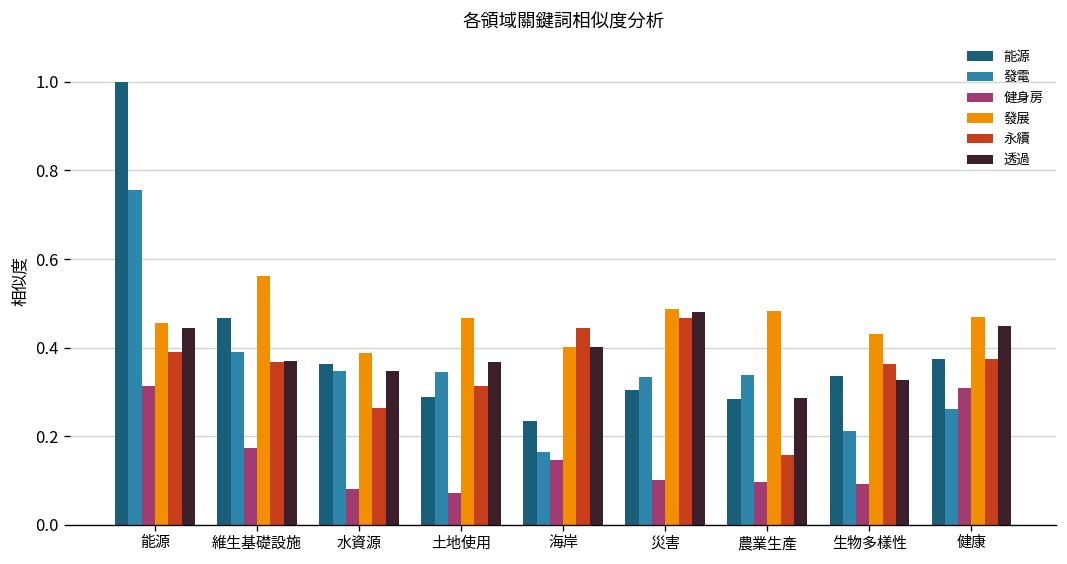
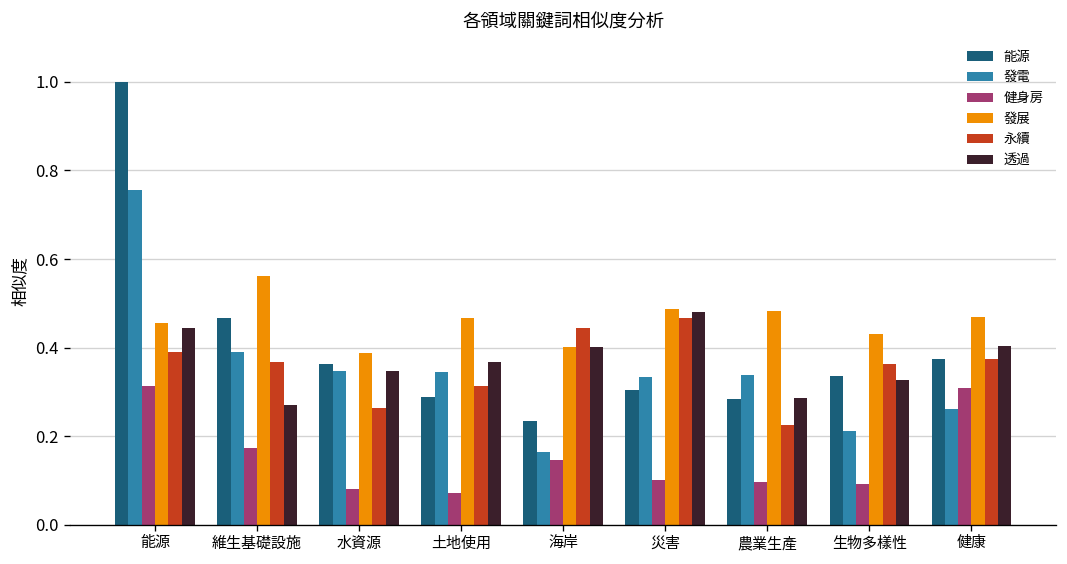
  {
    "能源": {
      "能源": 1.00,
      "維生基礎設施": 0.47,
      "水資源": 0.36,
      "土地使用": 0.29,
      "海岸": 0.23,
      "災害": 0.30,
      "農業生產": 0.28,
      "生物多樣性": 0.34,
      "健康": 0.37
    },
    "發電": {
      "能源": 0.76,
      "維生基礎設施": 0.39,
      "水資源": 0.35,
      "土地使用": 0.35,
      "海岸": 0.16,
      "災害": 0.33,
      "農業生產": 0.34,
      "生物多樣性": 0.21,
      "健康": 0.26
    },
    "健身房": {
      "能源": 0.31,
      "維生基礎設施": 0.17,
      "水資源": 0.08,
      "土地使用": 0.07,
      "海岸": 0.15,
      "災害": 0.10,
      "農業生產": 0.10,
      "生物多樣性": 0.09,
      "健康": 0.31
    },
    "發展": {
      "能源": 0.45,
      "維生基礎設施": 0.56,
      "水資源": 0.39,
      "土地使用": 0.47,
      "海岸": 0.40,
      "災害": 0.49,
      "農業生產": 0.48,
      "生物多樣性": 0.43,
      "健康": 0.47
    },
    "永續": {
      "能源": 0.39,
      "維生基礎設施": 0.37,
      "水資源": 0.26,
      "土地使用": 0.31,
      "海岸": 0.44,
      "災害": 0.47,
-     "農業生產": 0.16,
+     "農業生產": 0.22,
      "生物多樣性": 0.36,
      "健康": 0.37
    },
    "透過": {
      "能源": 0.44,
-     "維生基礎設施": 0.37,
+     "維生基礎設施": 0.27,
      "水資源": 0.35,
      "土地使用": 0.37,
      "海岸": 0.40,
      "災害": 0.48,
      "農業生產": 0.29,
      "生物多樣性": 0.33,
-     "健康": 0.45
+     "健康": 0.40
    }
  }
